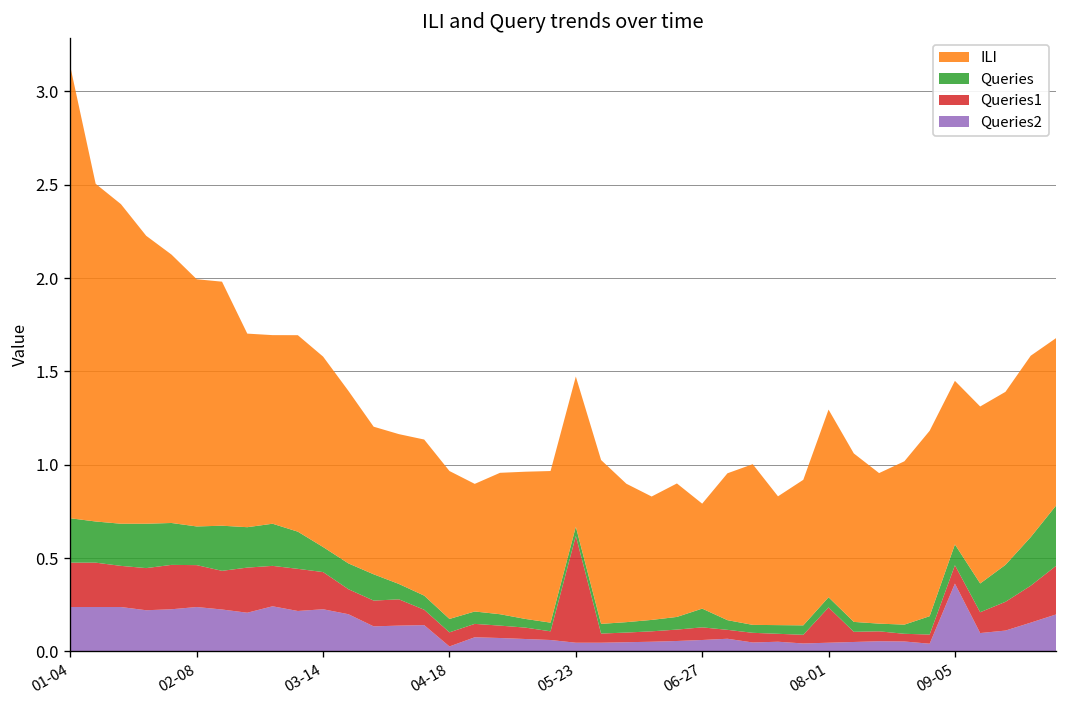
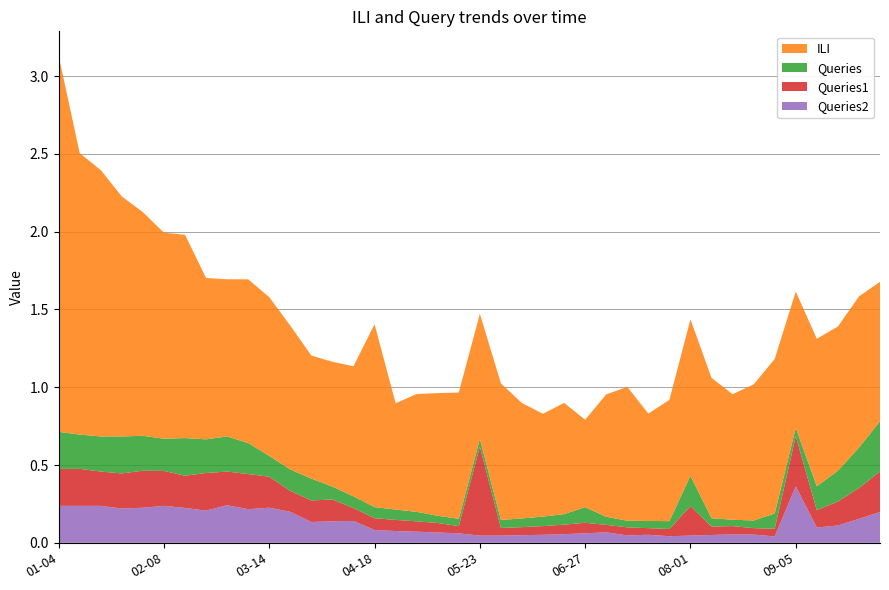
  {
    "Queries2": {
      "01-04": 0.24,
      "02-08": 0.24,
      "03-14": 0.23,
-     "04-18": 0.03,
+     "04-18": 0.08,
      "05-23": 0.05,
      "06-27": 0.06,
      "08-01": 0.05,
      "09-05": 0.36
    },
    "Queries1": {
      "01-04": 0.24,
      "02-08": 0.22,
      "03-14": 0.20,
      "04-18": 0.08,
      "05-23": 0.57,
      "06-27": 0.07,
      "08-01": 0.19,
-     "09-05": 0.10
+     "09-05": 0.32
    },
    "Queries": {
      "01-04": 0.24,
      "02-08": 0.21,
      "03-14": 0.13,
      "04-18": 0.07,
      "05-23": 0.05,
      "06-27": 0.10,
-     "08-01": 0.05,
-     "09-05": 0.11
+     "08-01": 0.20,
+     "09-05": 0.05
    },
    "ILI": {
      "01-04": 2.42,
      "02-08": 1.32,
      "03-14": 1.02,
-     "04-18": 0.79,
+     "04-18": 1.18,
      "05-23": 0.80,
      "06-27": 0.56,
      "08-01": 1.01,
      "09-05": 0.88
    }
  }
